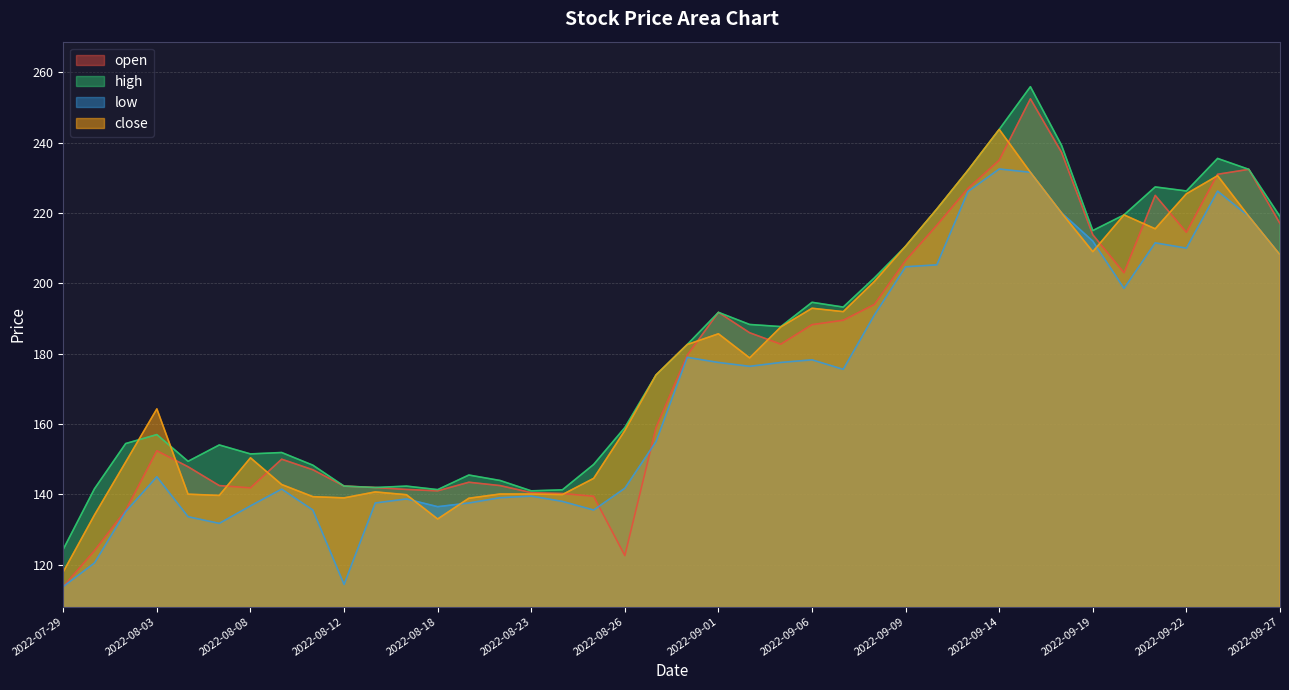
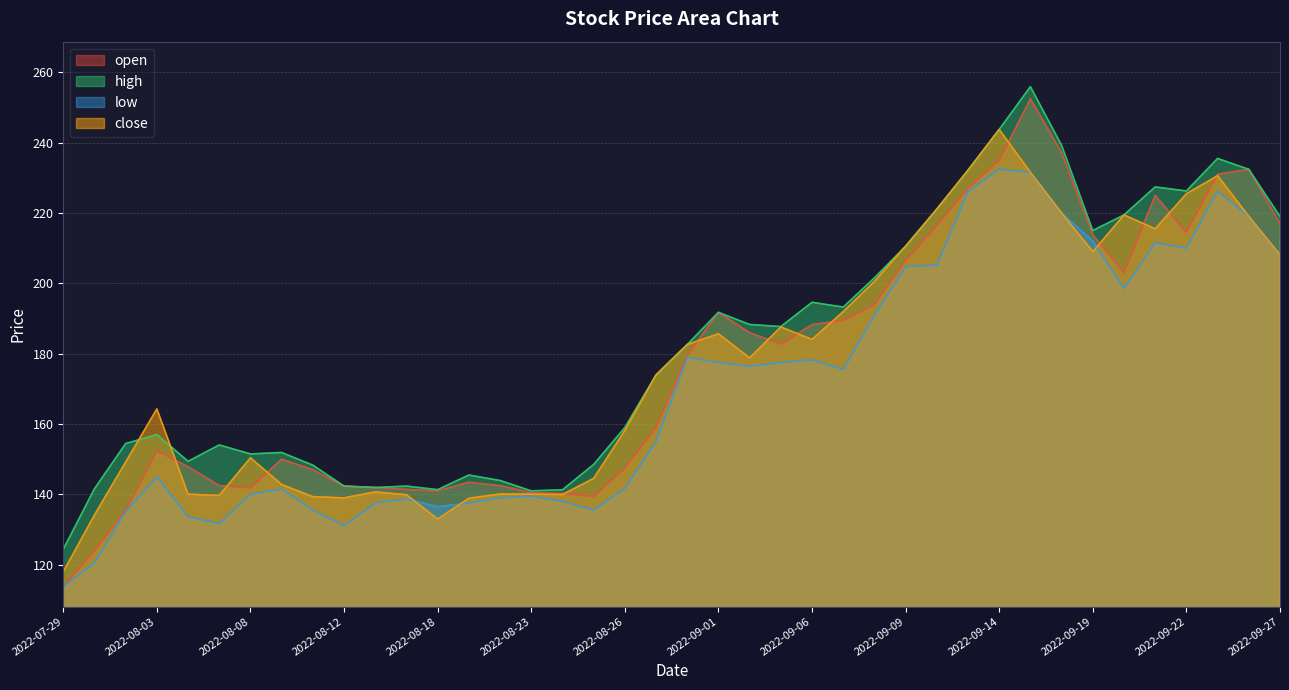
  {
    "open": {
      "2022-08-03": 152,
      "2022-08-08": 142,
-     "2022-08-26": 123,
+     "2022-08-26": 148,
      "2022-09-06": 188,
      "2022-09-09": 207,
      "2022-09-14": 235,
      "2022-09-19": 214,
      "2022-09-22": 215,
      "2022-09-27": 217
    },
    "high": {
      "2022-07-29": 124,
      "2022-08-03": 157,
      "2022-08-08": 152,
      "2022-08-26": 159,
      "2022-09-06": 195,
      "2022-09-19": 215,
      "2022-09-22": 226,
      "2022-09-27": 219
    },
    "low": {
      "2022-08-03": 145,
-     "2022-08-08": 137,
-     "2022-08-12": 114,
+     "2022-08-08": 140,
+     "2022-08-12": 131,
      "2022-08-18": 137,
      "2022-08-26": 142,
      "2022-09-01": 178,
      "2022-09-06": 178,
      "2022-09-09": 205,
      "2022-09-14": 233,
      "2022-09-19": 212,
      "2022-09-22": 210
    },
    "close": {
      "2022-07-29": 118,
      "2022-08-03": 164,
      "2022-08-08": 150,
      "2022-08-12": 139,
      "2022-08-18": 133,
      "2022-08-26": 158,
      "2022-09-01": 186,
-     "2022-09-06": 193,
+     "2022-09-06": 184,
      "2022-09-19": 209,
      "2022-09-22": 225
    }
  }
